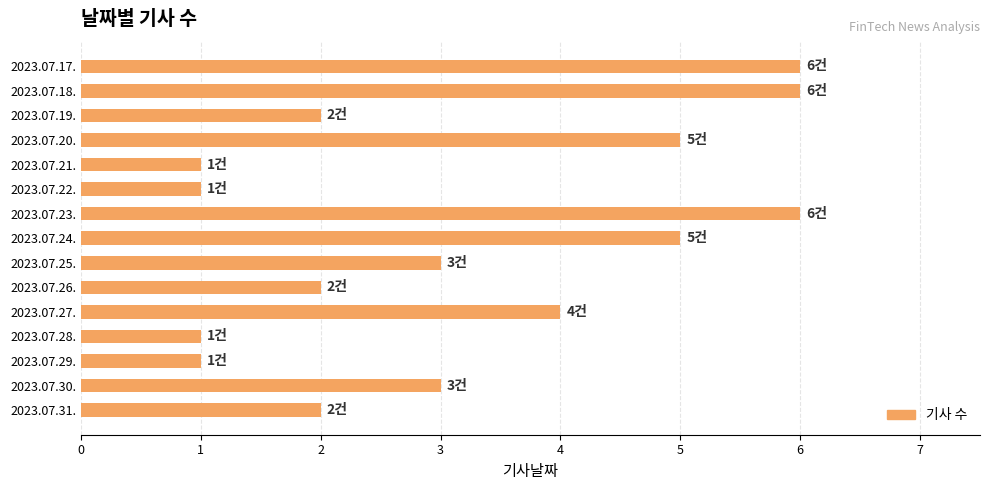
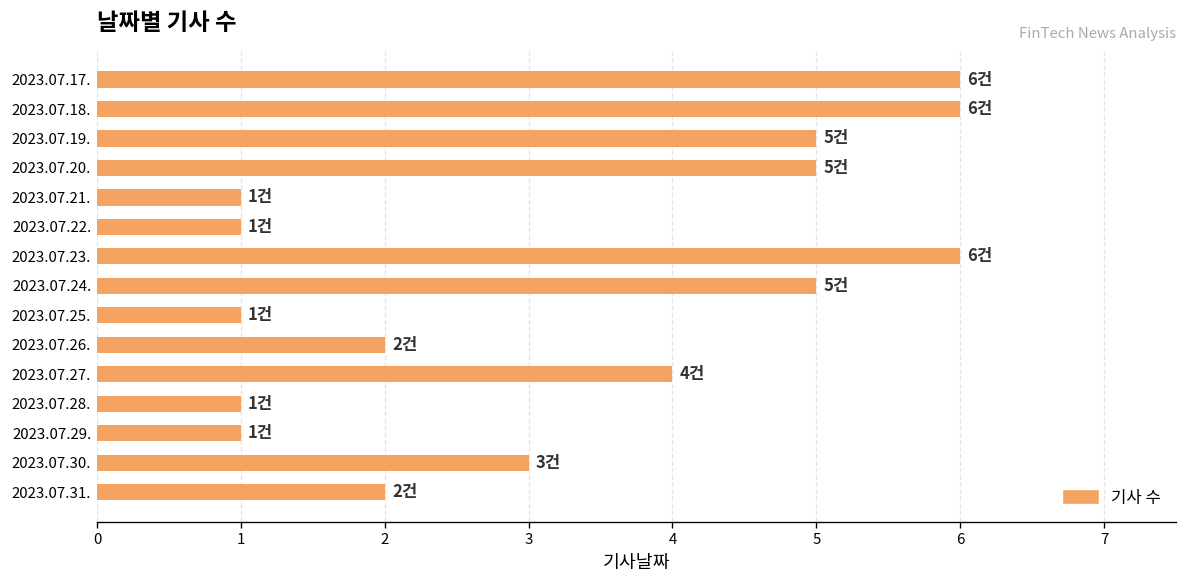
  {
    "2023.07.17.": "6건",
    "2023.07.18.": "6건",
-   "2023.07.19.": "2건",
+   "2023.07.19.": "5건",
    "2023.07.20.": "5건",
    "2023.07.21.": "1건",
    "2023.07.22.": "1건",
    "2023.07.23.": "6건",
    "2023.07.24.": "5건",
-   "2023.07.25.": "3건",
+   "2023.07.25.": "1건",
    "2023.07.26.": "2건",
    "2023.07.27.": "4건",
    "2023.07.28.": "1건",
    "2023.07.29.": "1건",
    "2023.07.30.": "3건",
    "2023.07.31.": "2건"
  }
